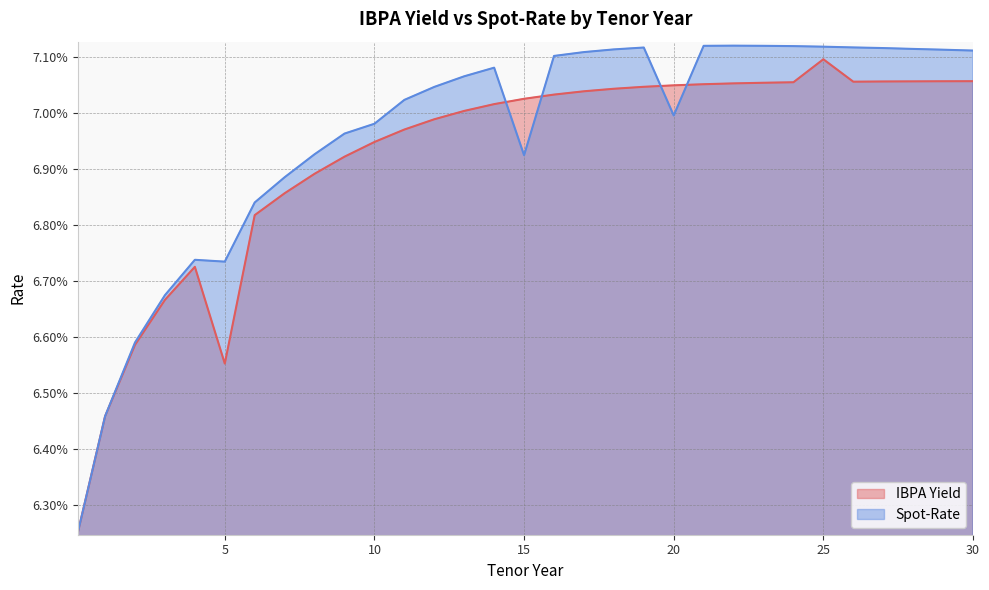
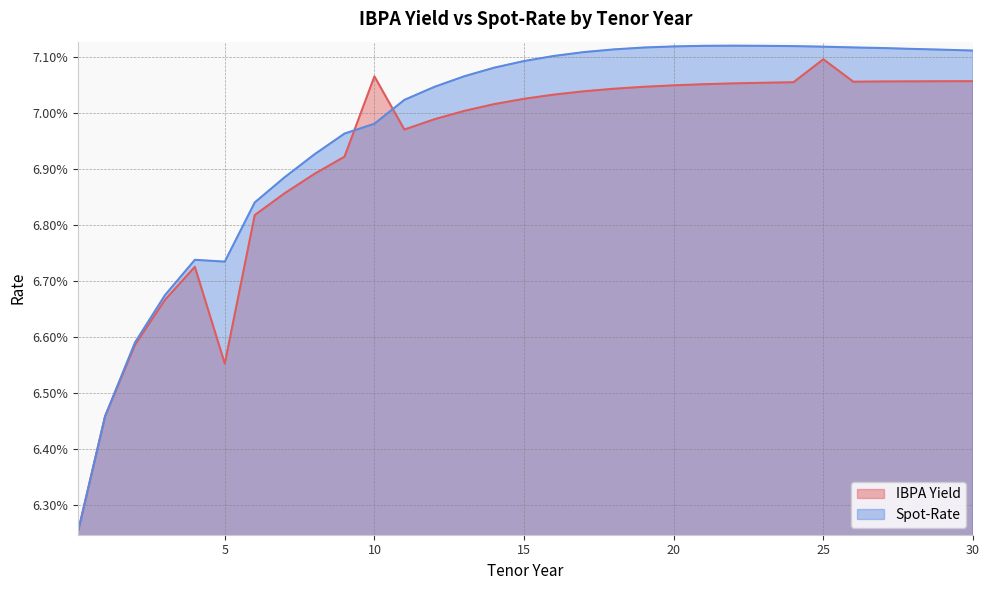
  {
    "IBPA Yield": {
      "5": "6.55%",
-     "10": "6.95%",
+     "10": "7.07%",
      "15": "7.03%",
      "20": "7.05%",
      "25": "7.10%",
      "30": "7.06%"
    },
    "Spot-Rate": {
      "5": "6.73%",
      "10": "6.98%",
-     "15": "6.92%",
-     "20": "7.00%",
+     "15": "7.09%",
+     "20": "7.12%",
      "25": "7.12%",
      "30": "7.11%"
    }
  }
